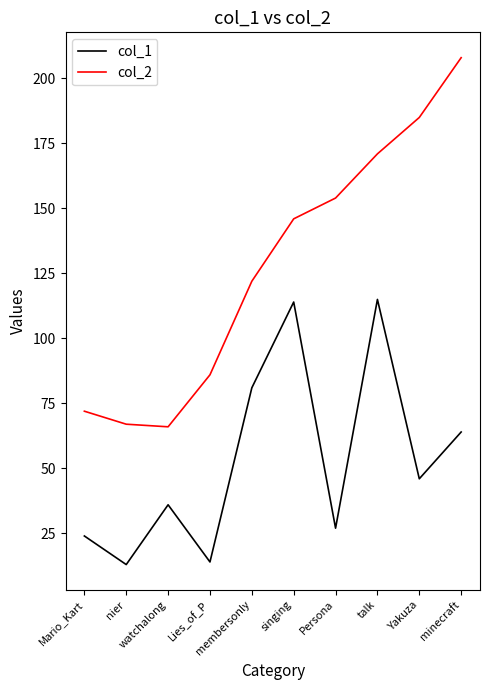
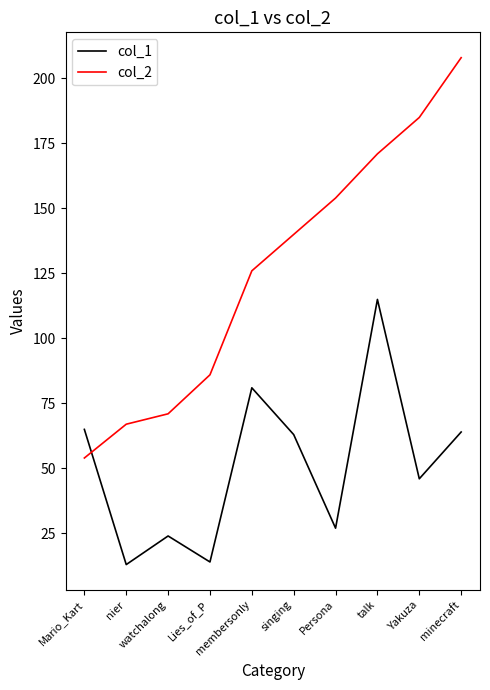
  {
    "col_1": {
-     "Mario_Kart": 24,
+     "Mario_Kart": 65,
      "nier": 13,
-     "watchalong": 36,
+     "watchalong": 24,
      "Lies_of_P": 14,
      "membersonly": 81,
-     "singing": 114,
+     "singing": 63,
      "Persona": 27,
      "talk": 115,
      "Yakuza": 46,
      "minecraft": 64
    },
    "col_2": {
-     "Mario_Kart": 72,
+     "Mario_Kart": 54,
      "nier": 67,
-     "watchalong": 66,
+     "watchalong": 71,
      "Lies_of_P": 86,
-     "membersonly": 122,
-     "singing": 146,
+     "membersonly": 126,
+     "singing": 140,
      "Persona": 154,
      "talk": 171,
      "Yakuza": 185,
      "minecraft": 208
    }
  }
